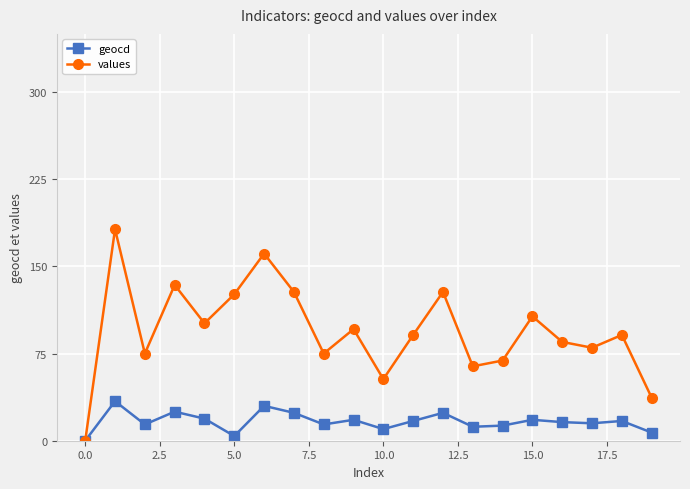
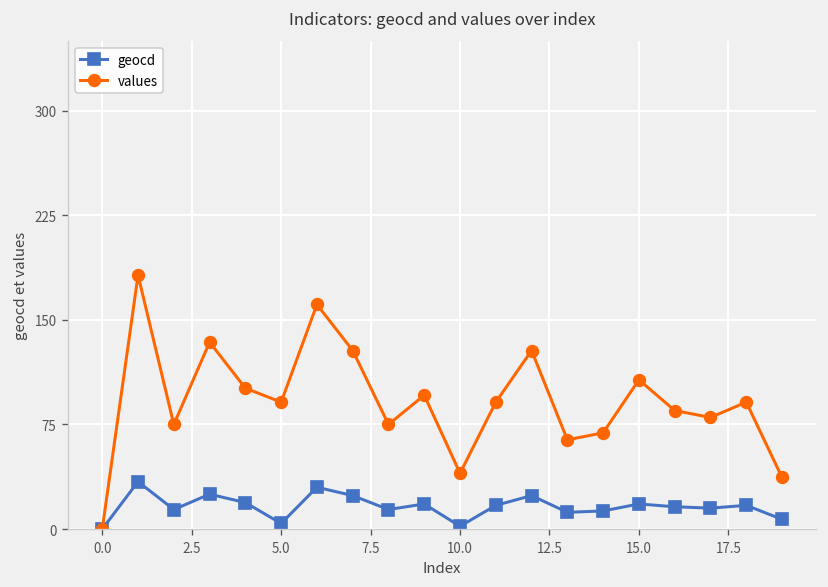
  {
    "geocd": {
      "5.0": 4,
-     "10.0": 10,
+     "10.0": 2,
      "15.0": 18
    },
    "values": {
-     "5.0": 126,
-     "10.0": 53,
+     "5.0": 91,
+     "10.0": 40,
      "15.0": 107
    }
  }
